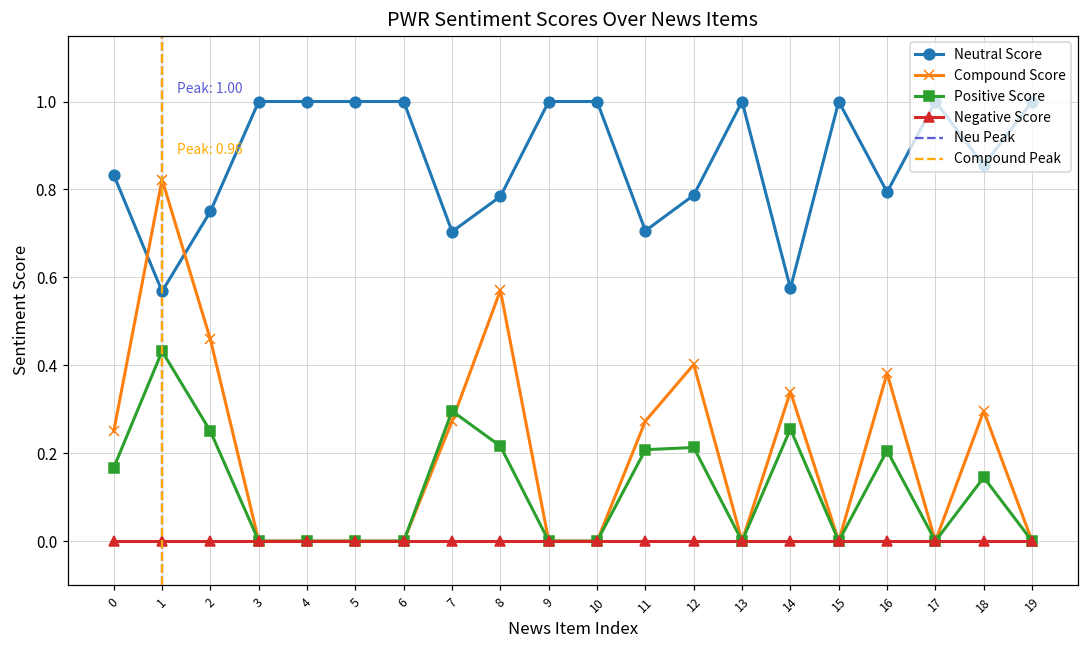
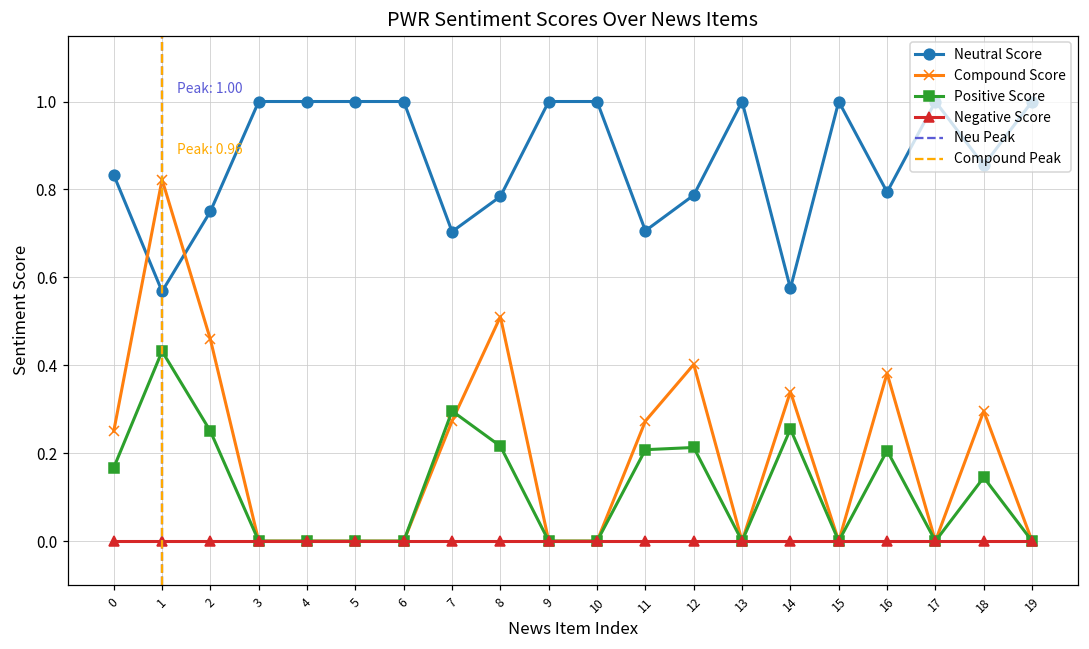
  {
    "Neutral Score": {
      "3": 1.00
    },
    "Compound Score": {
      "0": 0.25,
      "2": 0.46,
      "7": 0.27,
-     "8": 0.57,
+     "8": 0.51,
      "11": 0.27,
      "12": 0.40,
      "14": 0.34,
      "16": 0.38,
      "18": 0.30
    },
    "Positive Score": {
      "0": 0.17,
      "1": 0.43,
      "2": 0.25,
      "7": 0.30,
      "8": 0.22,
      "11": 0.21,
      "12": 0.21,
      "14": 0.26,
      "16": 0.21,
      "18": 0.15
    },
    "Negative Score": {
      "0": 0.00,
      "1": 0.00,
      "2": 0.00,
      "7": 0.00,
      "8": 0.00,
      "11": 0.00,
      "12": 0.00,
      "14": 0.00,
      "16": 0.00,
      "18": 0.00
    }
  }
